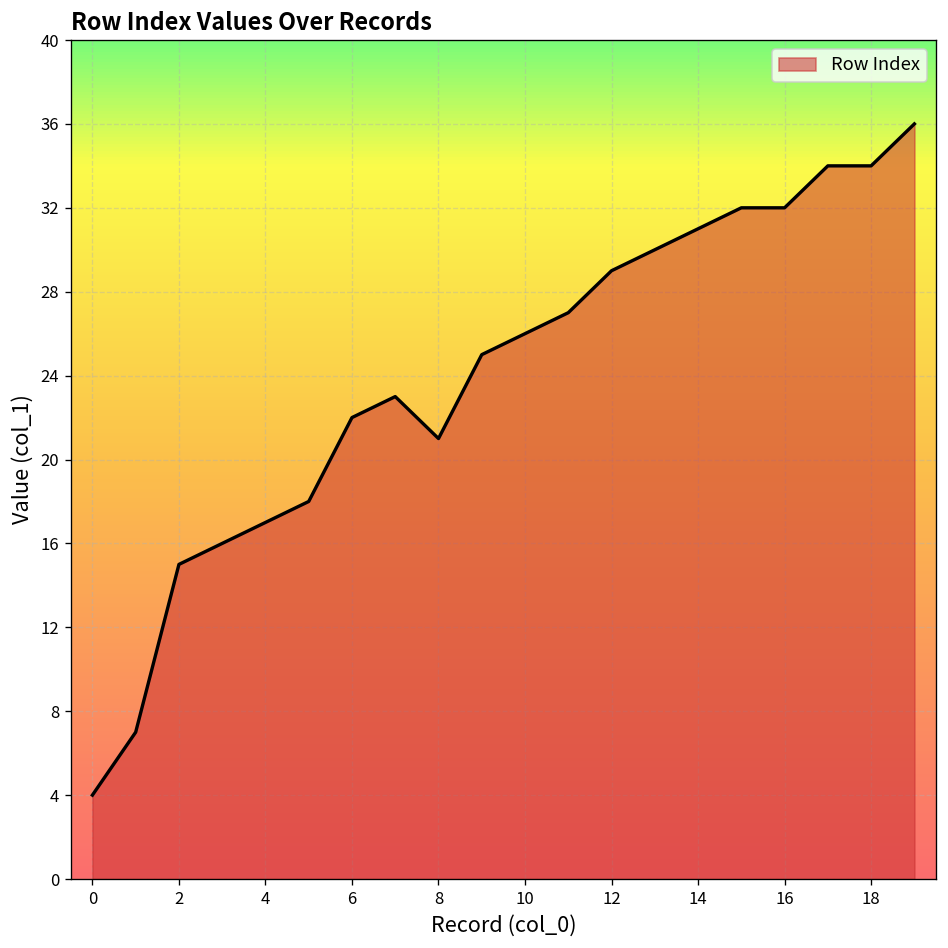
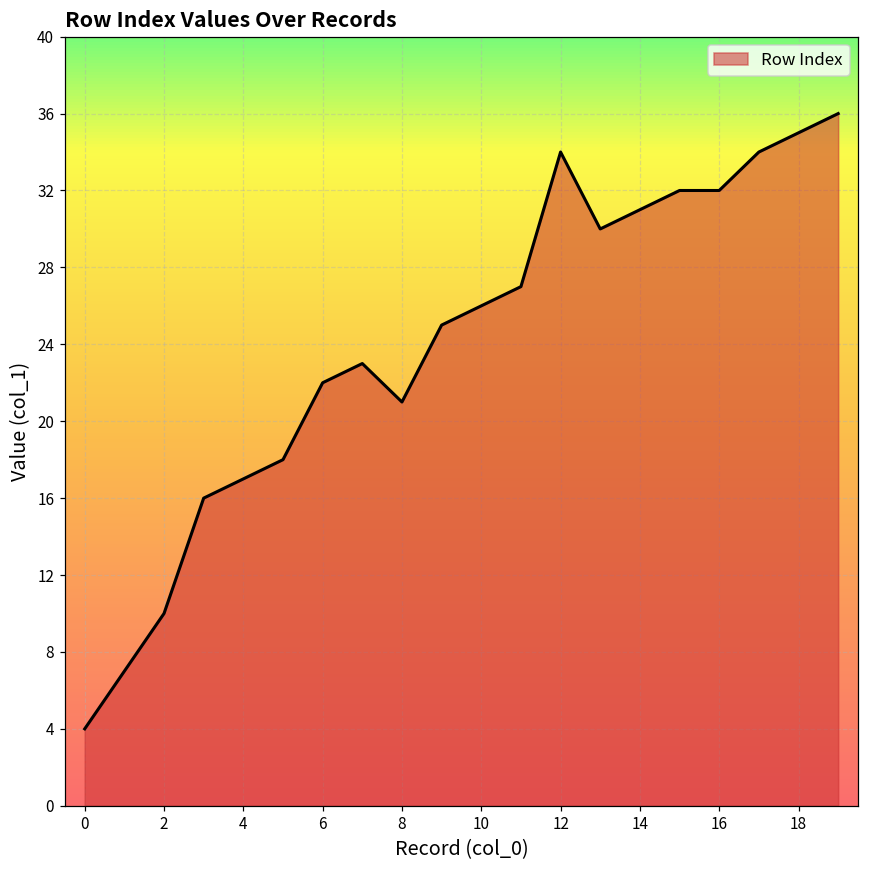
  {
    "0": 4,
-   "2": 15,
+   "2": 10,
    "4": 17,
    "6": 22,
    "8": 21,
    "10": 26,
-   "12": 29,
+   "12": 34,
    "14": 31,
    "16": 32,
-   "18": 34
+   "18": 35
  }
